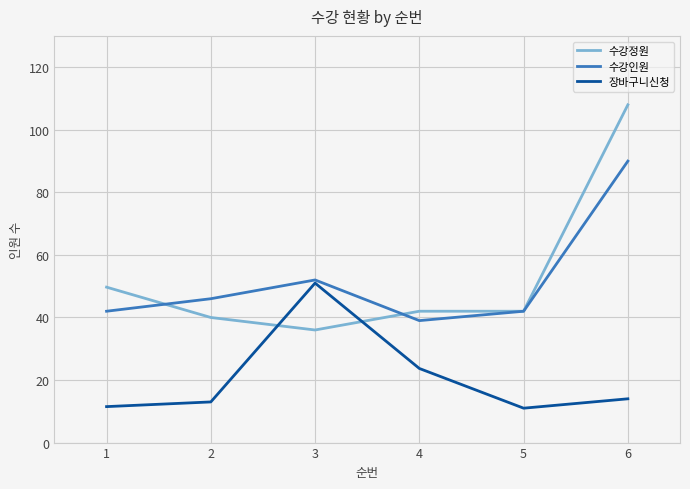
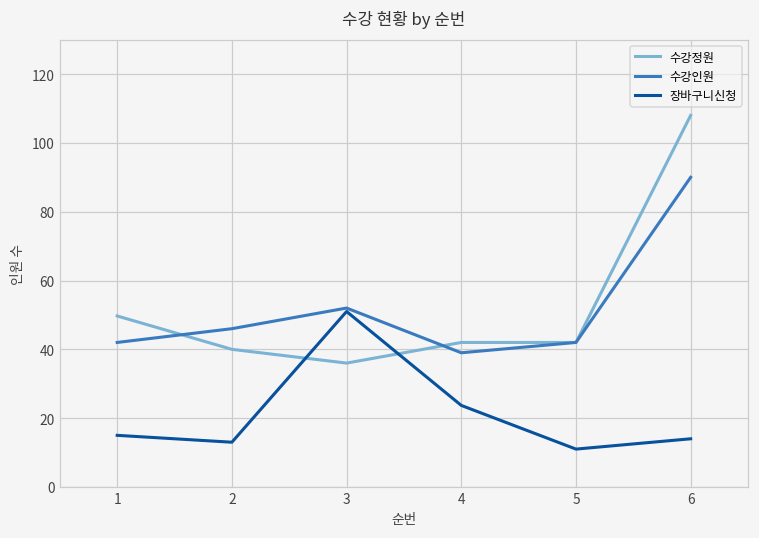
  {
    "수강정원": {
      "1": 50,
      "2": 40,
      "3": 36,
      "4": 42,
      "6": 108
    },
    "수강인원": {
      "1": 42,
      "2": 46,
      "3": 52,
      "4": 39,
      "6": 90
    },
    "장바구니신청": {
-     "1": 12,
+     "1": 15,
      "2": 13,
      "3": 51,
      "4": 24,
      "5": 11,
      "6": 14
    }
  }
